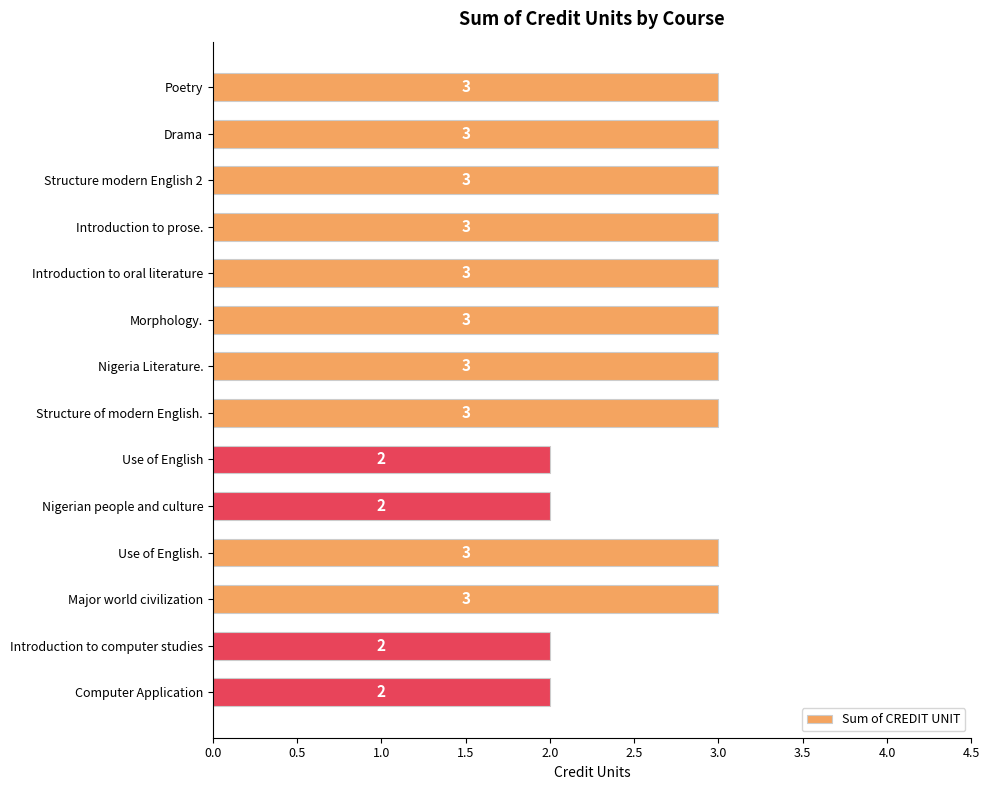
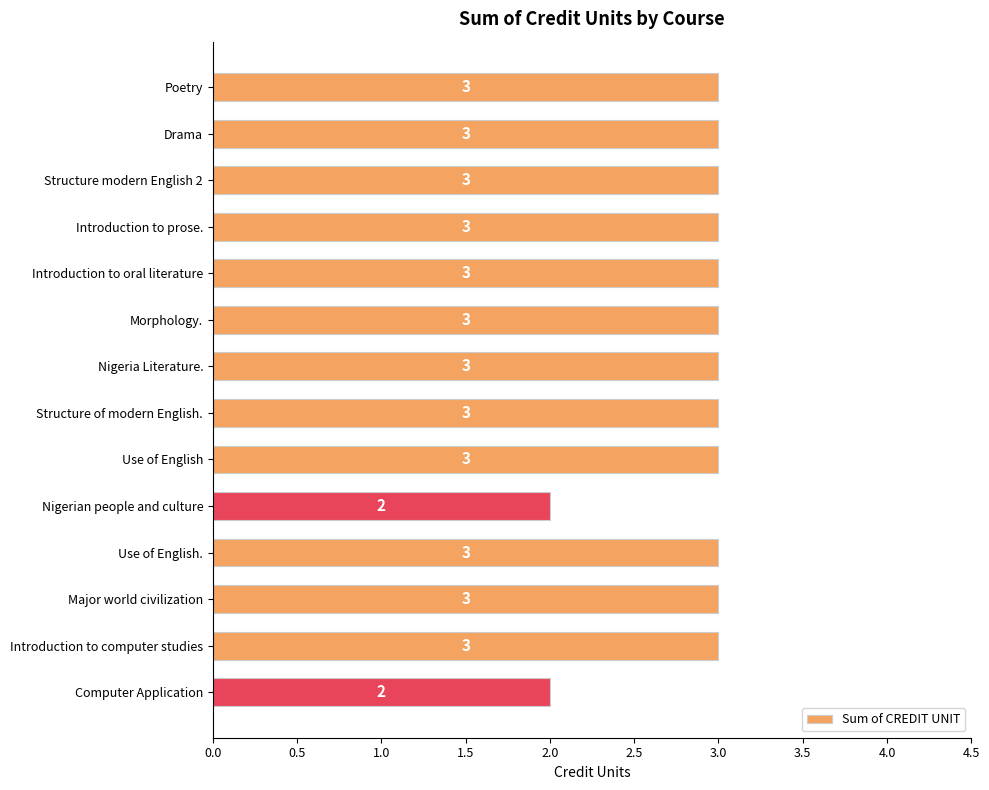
  {
    "Poetry": 3,
    "Drama": 3,
    "Structure modern English 2": 3,
    "Introduction to prose.": 3,
    "Introduction to oral literature": 3,
    "Morphology.": 3,
    "Nigeria Literature.": 3,
    "Structure of modern English.": 3,
-   "Use of English": 2,
+   "Use of English": 3,
    "Nigerian people and culture": 2,
    "Use of English.": 3,
    "Major world civilization": 3,
-   "Introduction to computer studies": 2,
+   "Introduction to computer studies": 3,
    "Computer Application": 2
  }
